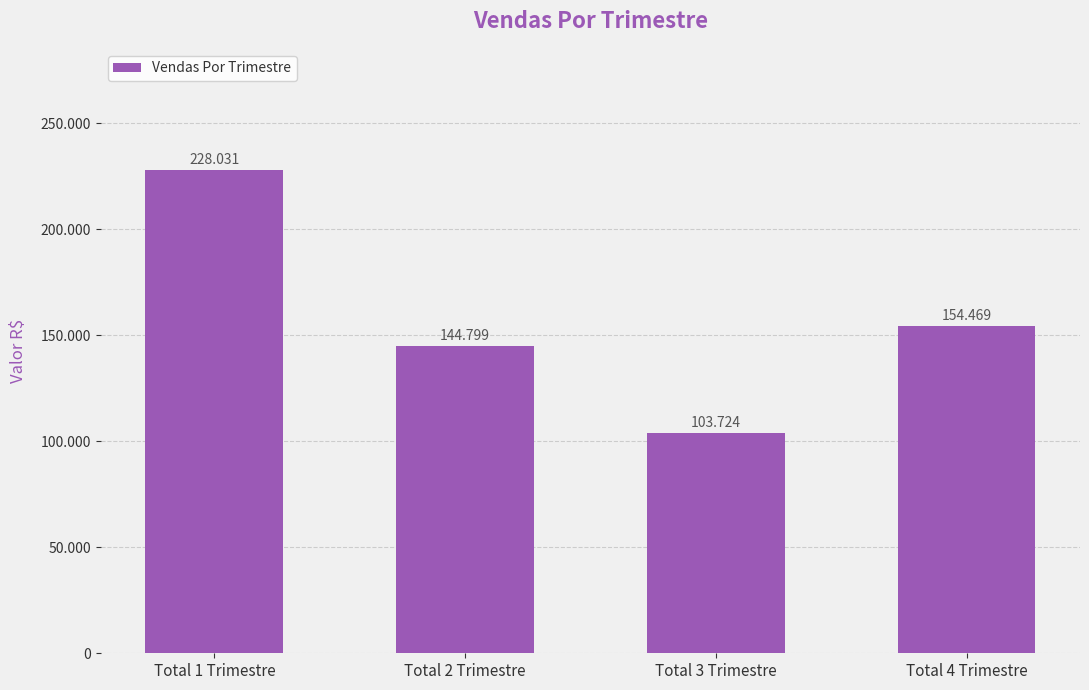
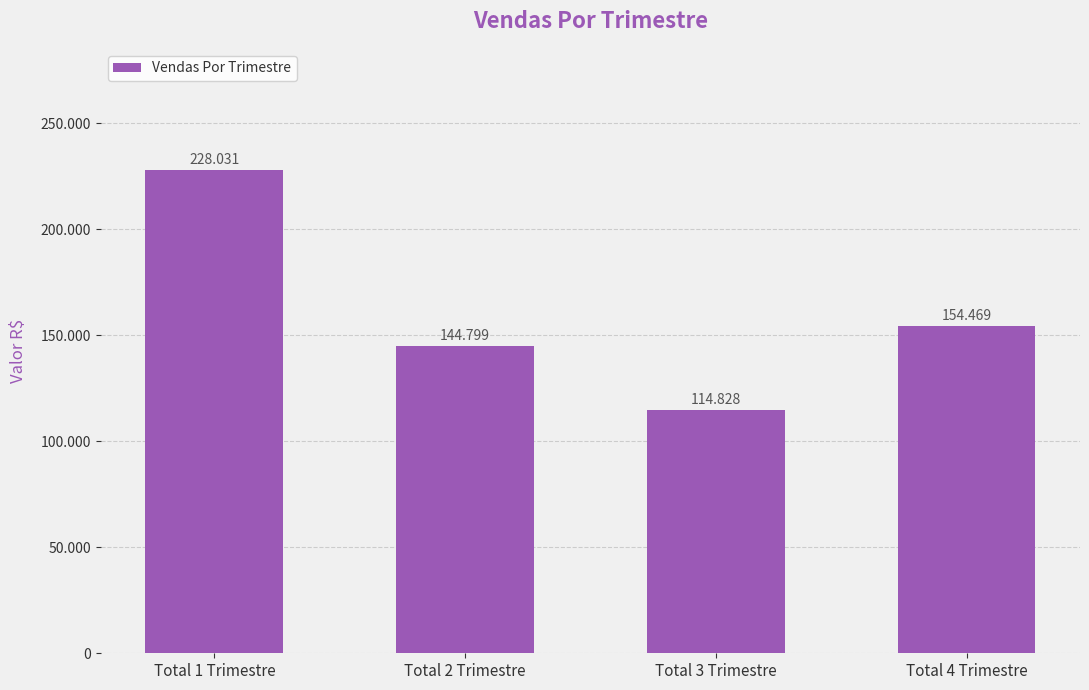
  {
-   "Total 3 Trimestre": 103.724
+   "Total 3 Trimestre": 114.828
  }
